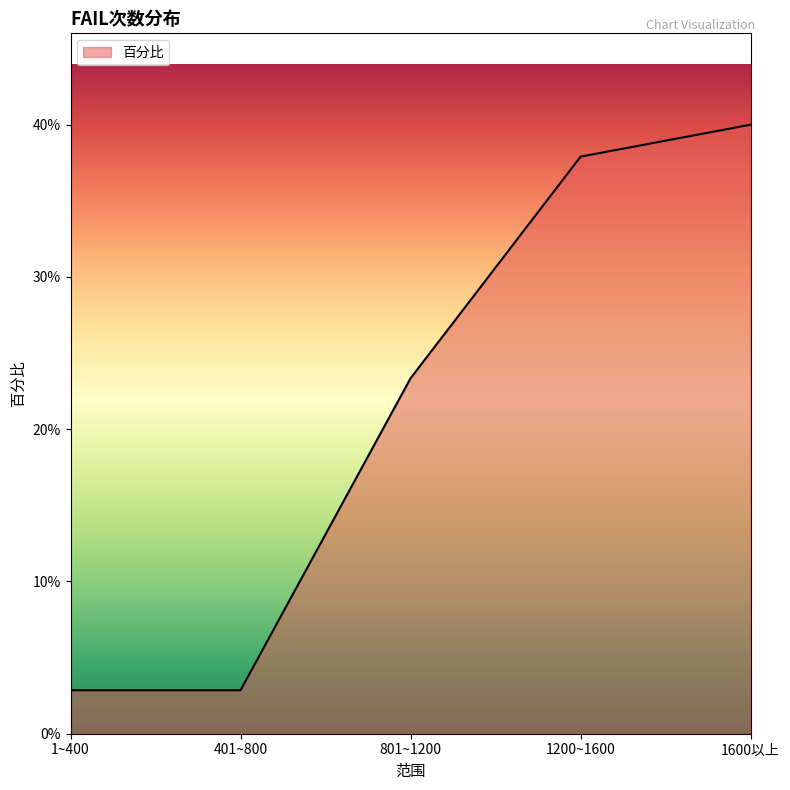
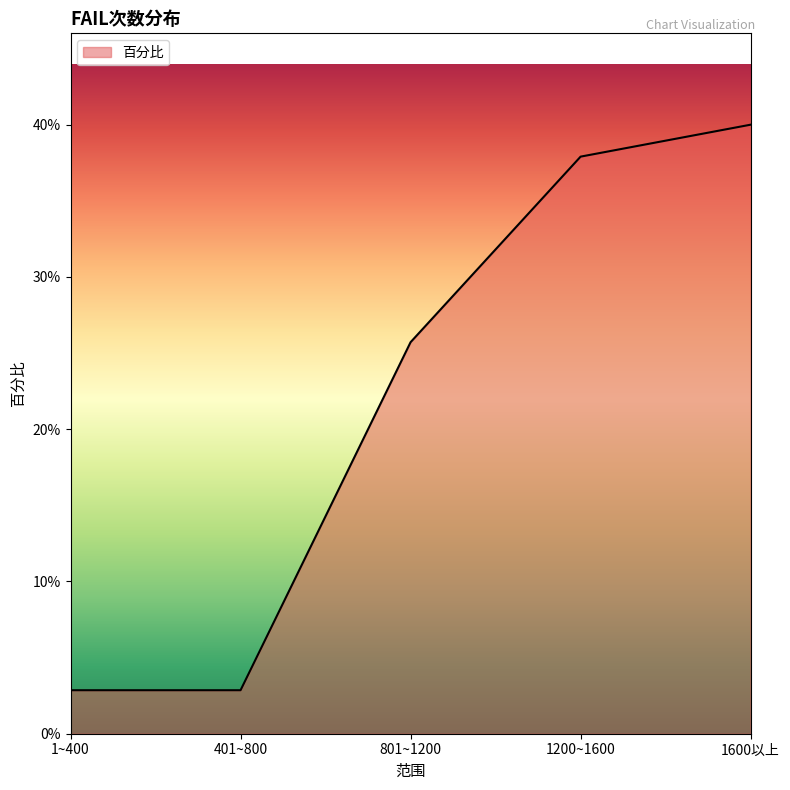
  {
    "1~400": "2.9%",
    "401~800": "2.9%",
-   "801~1200": "23.3%",
+   "801~1200": "25.7%",
    "1200~1600": "37.9%",
    "1600以上": "40.0%"
  }
